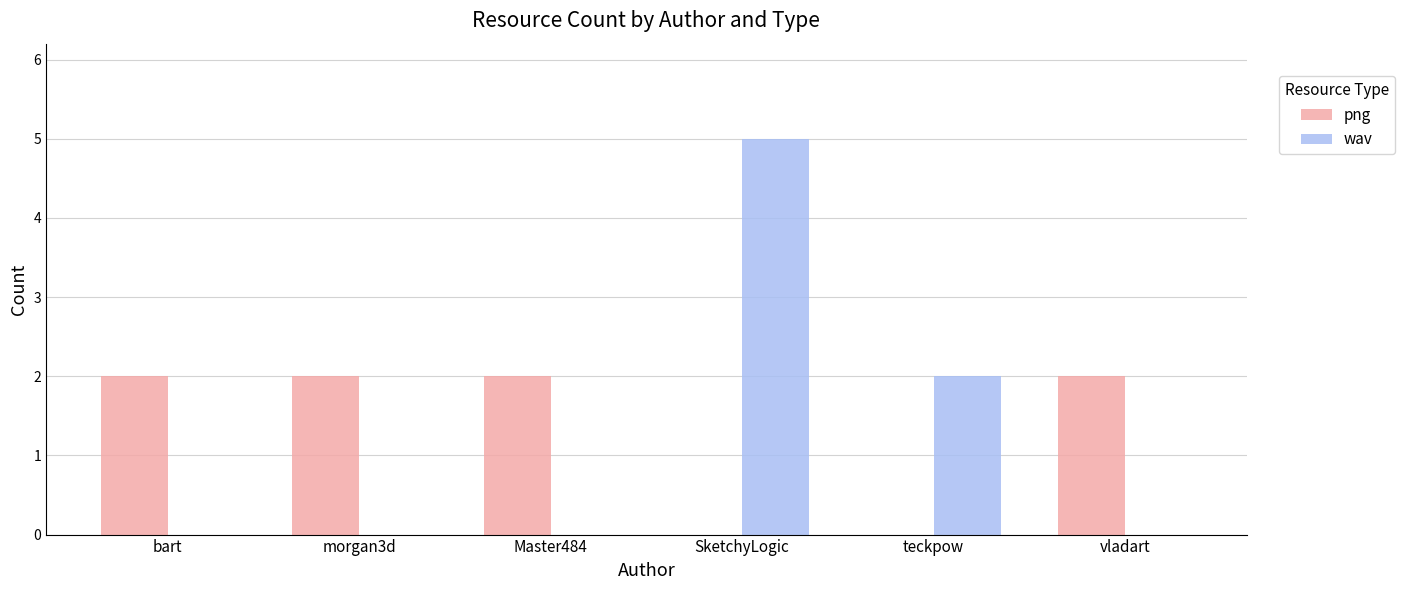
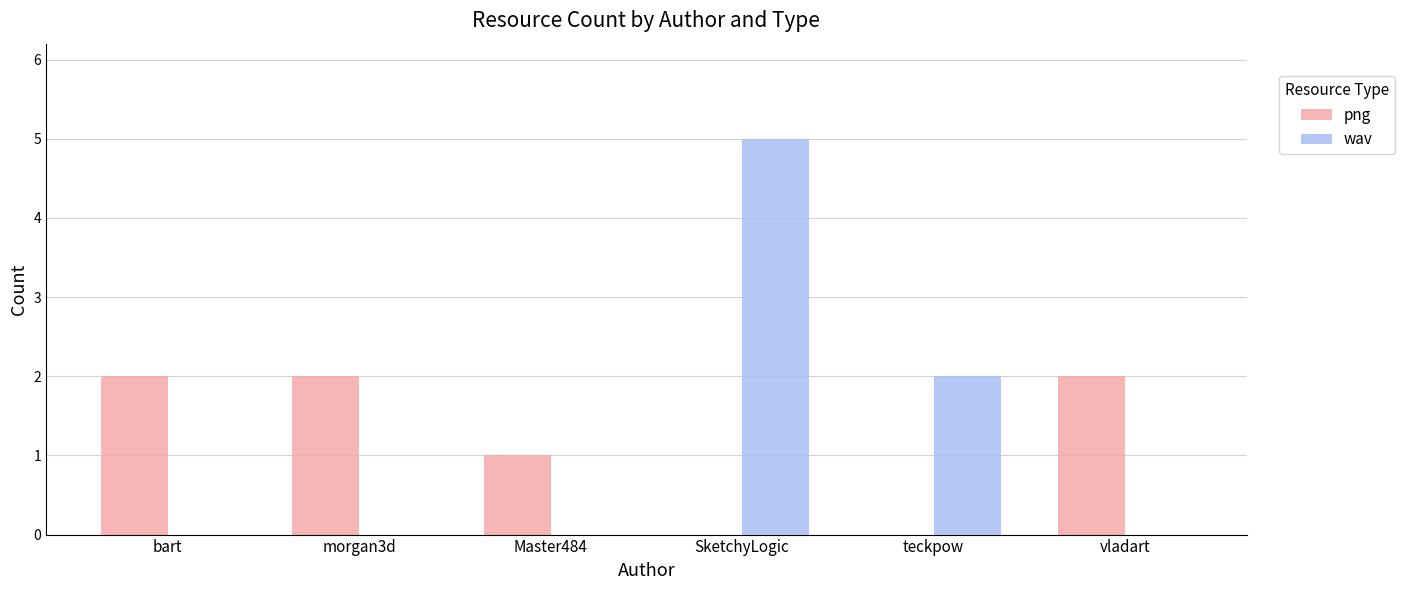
  {
    "png": {
      "bart": 2,
      "morgan3d": 2,
-     "Master484": 2,
+     "Master484": 1,
      "SketchyLogic": 0,
      "teckpow": 0,
      "vladart": 2
    },
    "wav": {
      "bart": 0,
      "morgan3d": 0,
      "Master484": 0,
      "SketchyLogic": 5,
      "teckpow": 2,
      "vladart": 0
    }
  }
